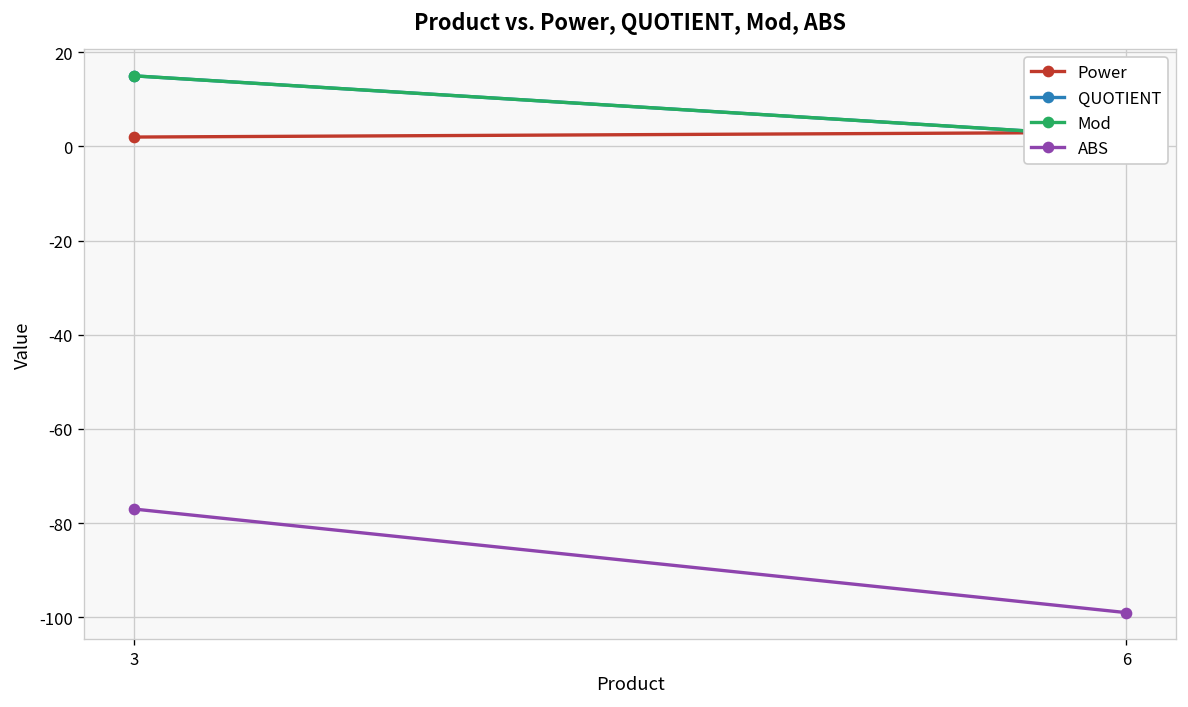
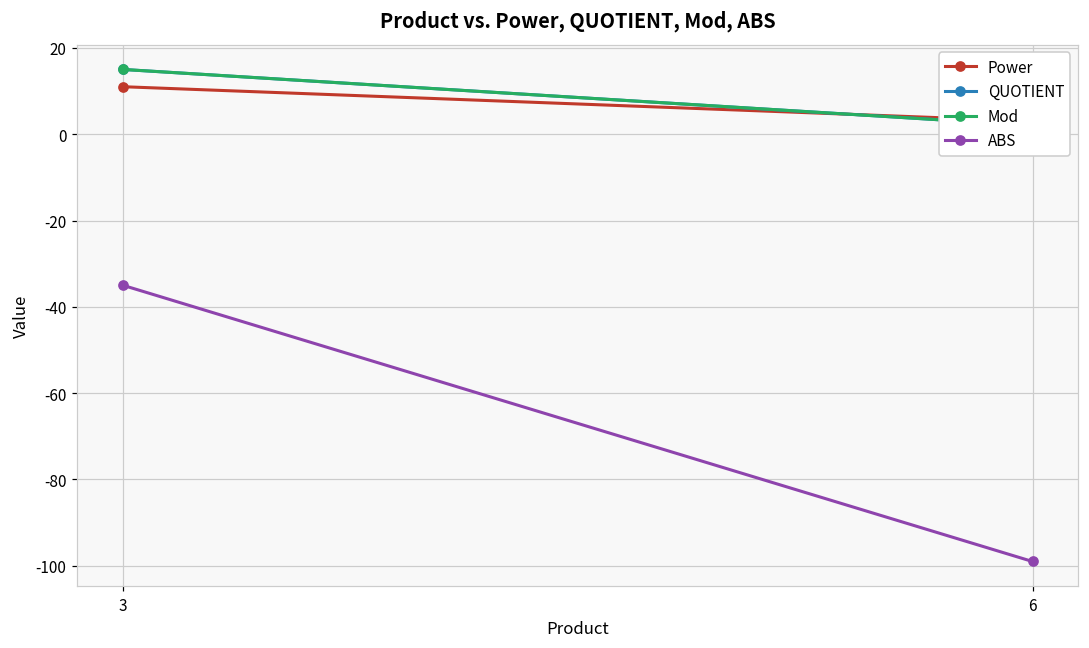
  {
    "Power": {
-     "3": 2
+     "3": 11
    },
    "Mod": {
      "3": 15
    },
    "ABS": {
-     "3": -77,
+     "3": -35,
      "6": -99
    }
  }
